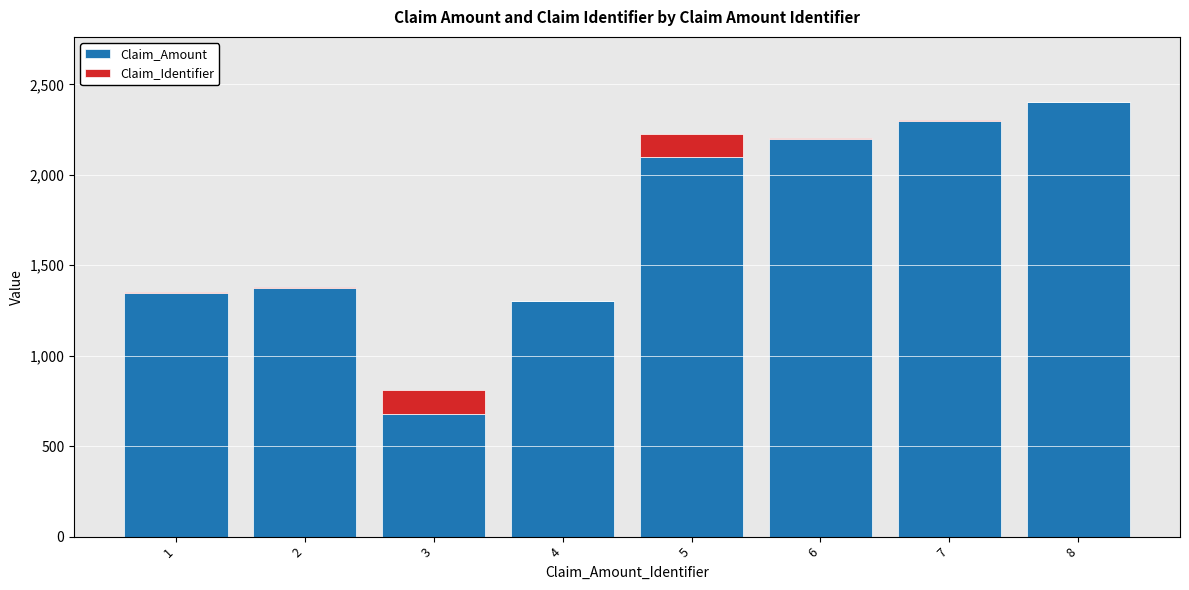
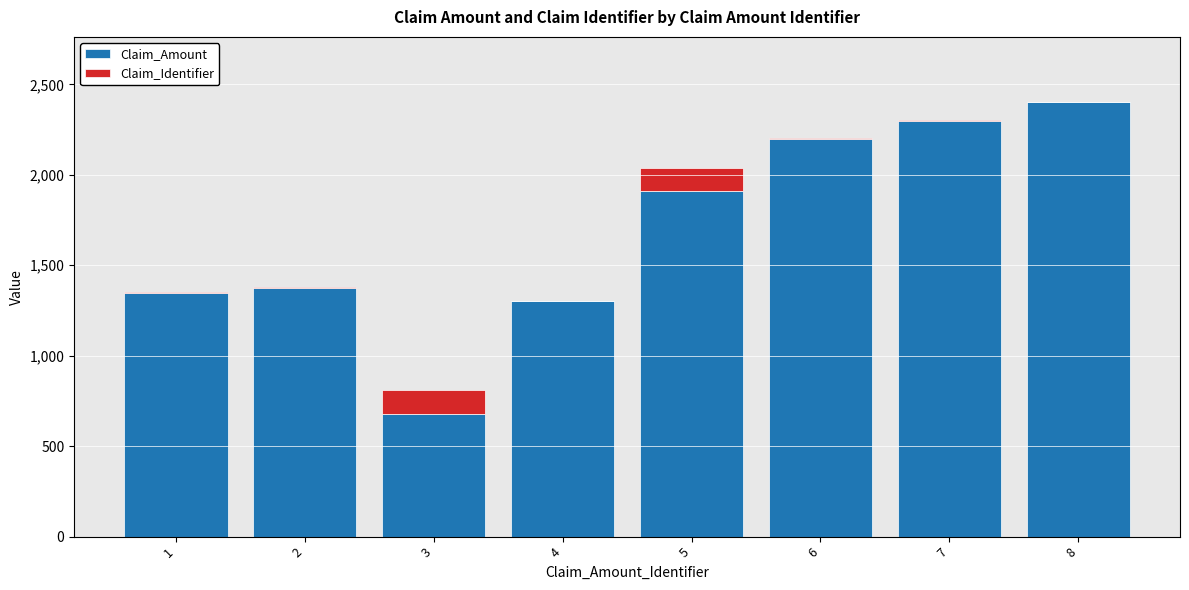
  {
    "Claim_Amount": {
      "1": "1,350",
      "2": "1,380",
      "3": "680",
      "4": "1,300",
-     "5": "2,100",
+     "5": "1,910",
      "6": "2,200",
      "7": "2,300",
      "8": "2,400"
    },
    "Claim_Identifier": {
      "3": "130",
      "5": "130"
    }
  }
